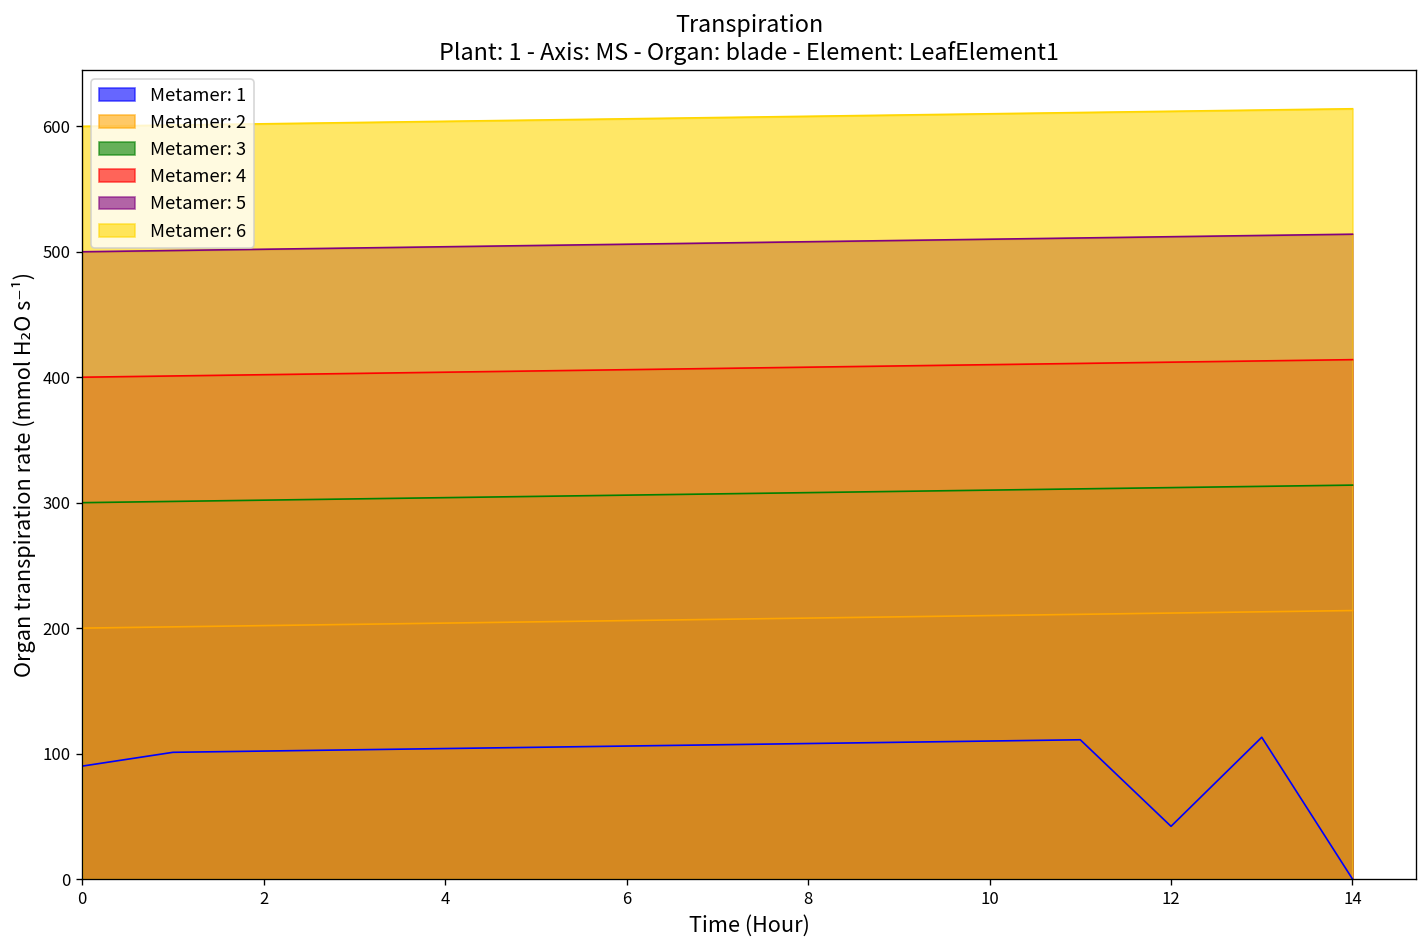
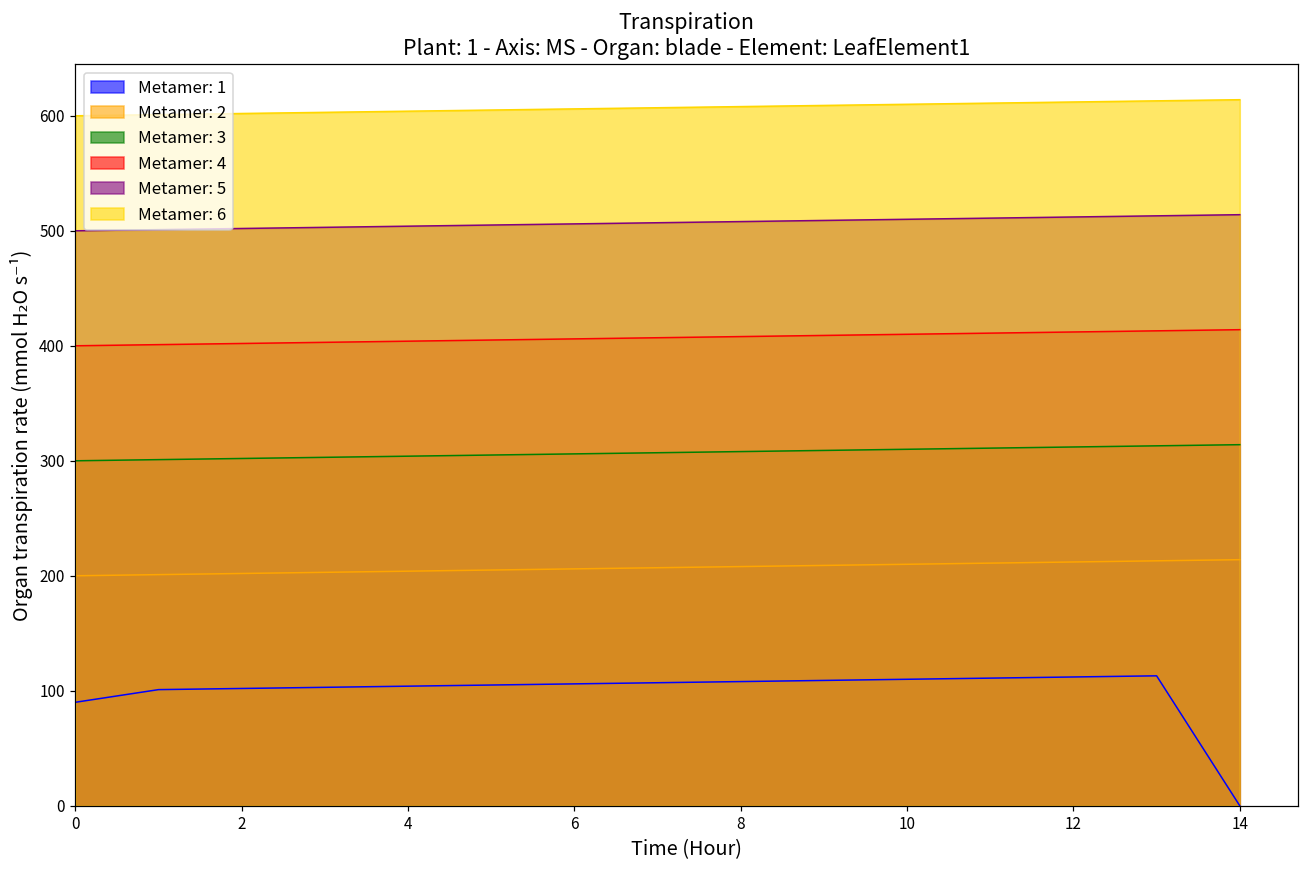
  {
    "Metamer: 1": {
      "0": 90,
      "2": 102,
      "4": 104,
      "6": 106,
      "8": 108,
      "10": 110,
-     "12": 42,
+     "12": 112,
      "14": 0
    },
    "Metamer: 3": {
      "0": 300,
      "2": 302,
      "4": 304,
      "6": 306,
      "8": 308,
      "10": 310,
      "12": 312,
      "14": 314
    },
    "Metamer: 4": {
      "0": 400,
      "2": 402,
      "4": 404,
      "6": 406,
      "8": 408,
      "10": 410,
      "12": 412,
      "14": 414
    },
    "Metamer: 5": {
      "0": 500,
      "2": 502,
      "4": 504,
      "6": 506,
      "8": 508,
      "10": 510,
      "12": 512,
      "14": 514
    }
  }
